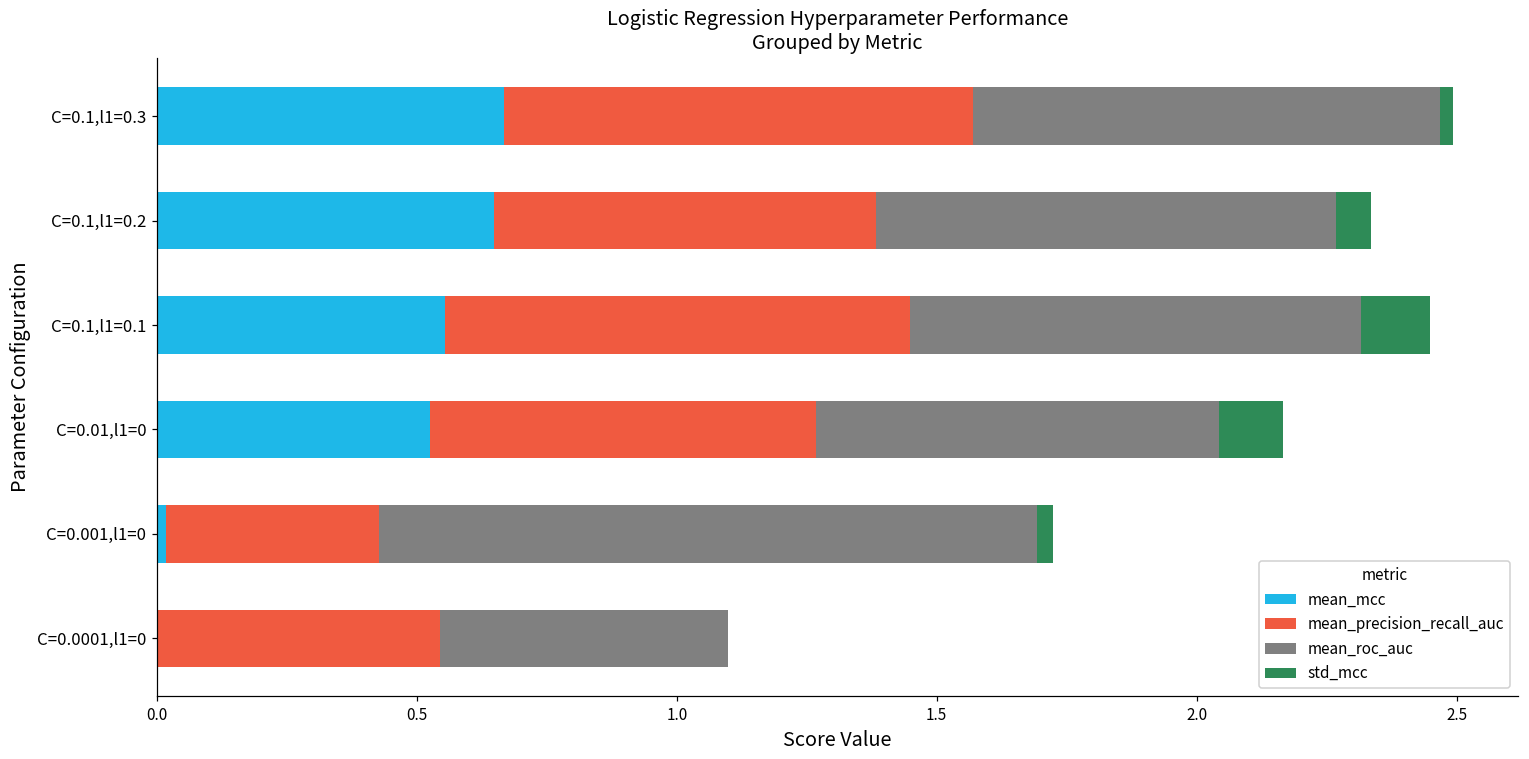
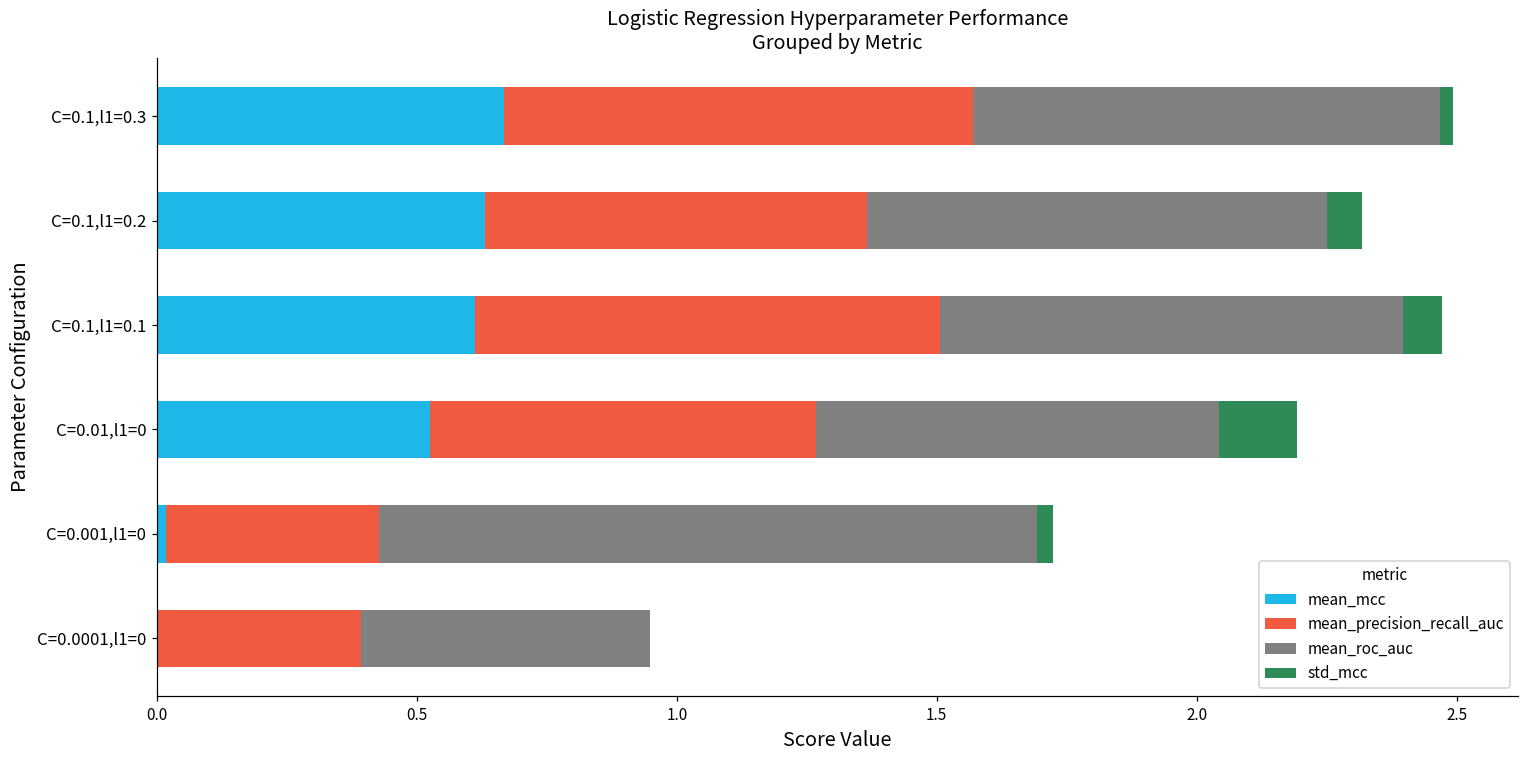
  {
    "mean_mcc": {
      "C=0.1,l1=0.3": 0.67,
-     "C=0.1,l1=0.2": 0.65,
-     "C=0.1,l1=0.1": 0.55,
+     "C=0.1,l1=0.2": 0.63,
+     "C=0.1,l1=0.1": 0.61,
      "C=0.01,l1=0": 0.53,
      "C=0.001,l1=0": 0.02,
      "C=0.0001,l1=0": 0.00
    },
    "mean_precision_recall_auc": {
      "C=0.1,l1=0.3": 0.90,
      "C=0.1,l1=0.2": 0.74,
      "C=0.1,l1=0.1": 0.89,
      "C=0.01,l1=0": 0.74,
      "C=0.001,l1=0": 0.41,
-     "C=0.0001,l1=0": 0.54
+     "C=0.0001,l1=0": 0.39
    },
    "mean_roc_auc": {
      "C=0.1,l1=0.3": 0.90,
      "C=0.1,l1=0.2": 0.88,
-     "C=0.1,l1=0.1": 0.87,
+     "C=0.1,l1=0.1": 0.89,
      "C=0.01,l1=0": 0.78,
      "C=0.001,l1=0": 1.27,
      "C=0.0001,l1=0": 0.56
    },
    "std_mcc": {
      "C=0.1,l1=0.3": 0.03,
      "C=0.1,l1=0.2": 0.07,
-     "C=0.1,l1=0.1": 0.13,
-     "C=0.01,l1=0": 0.12,
+     "C=0.1,l1=0.1": 0.07,
+     "C=0.01,l1=0": 0.15,
      "C=0.001,l1=0": 0.03,
      "C=0.0001,l1=0": 0.00
    }
  }
